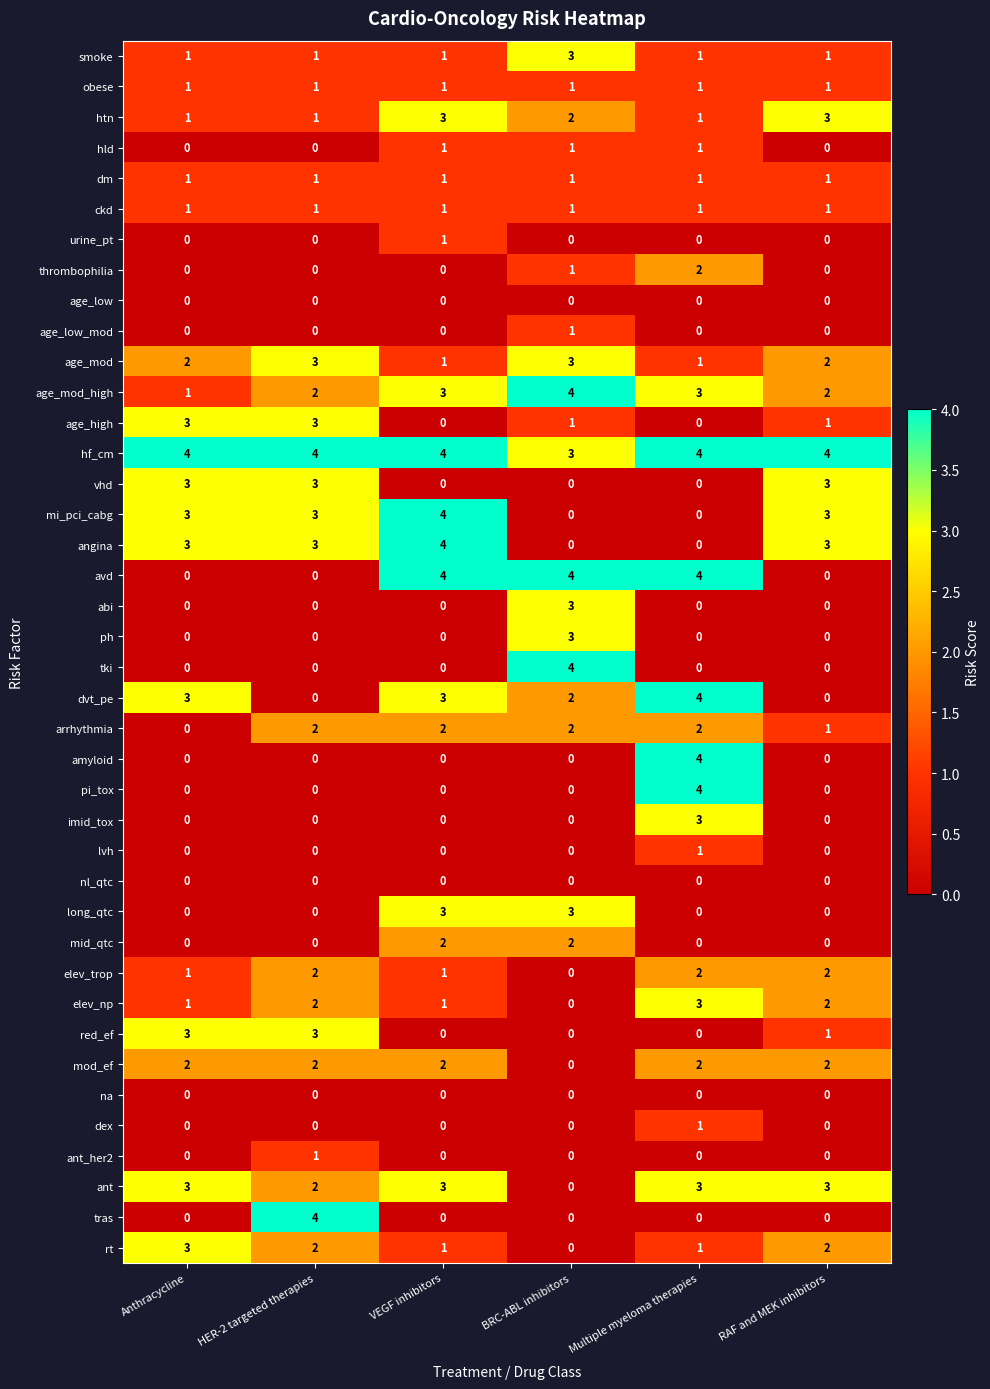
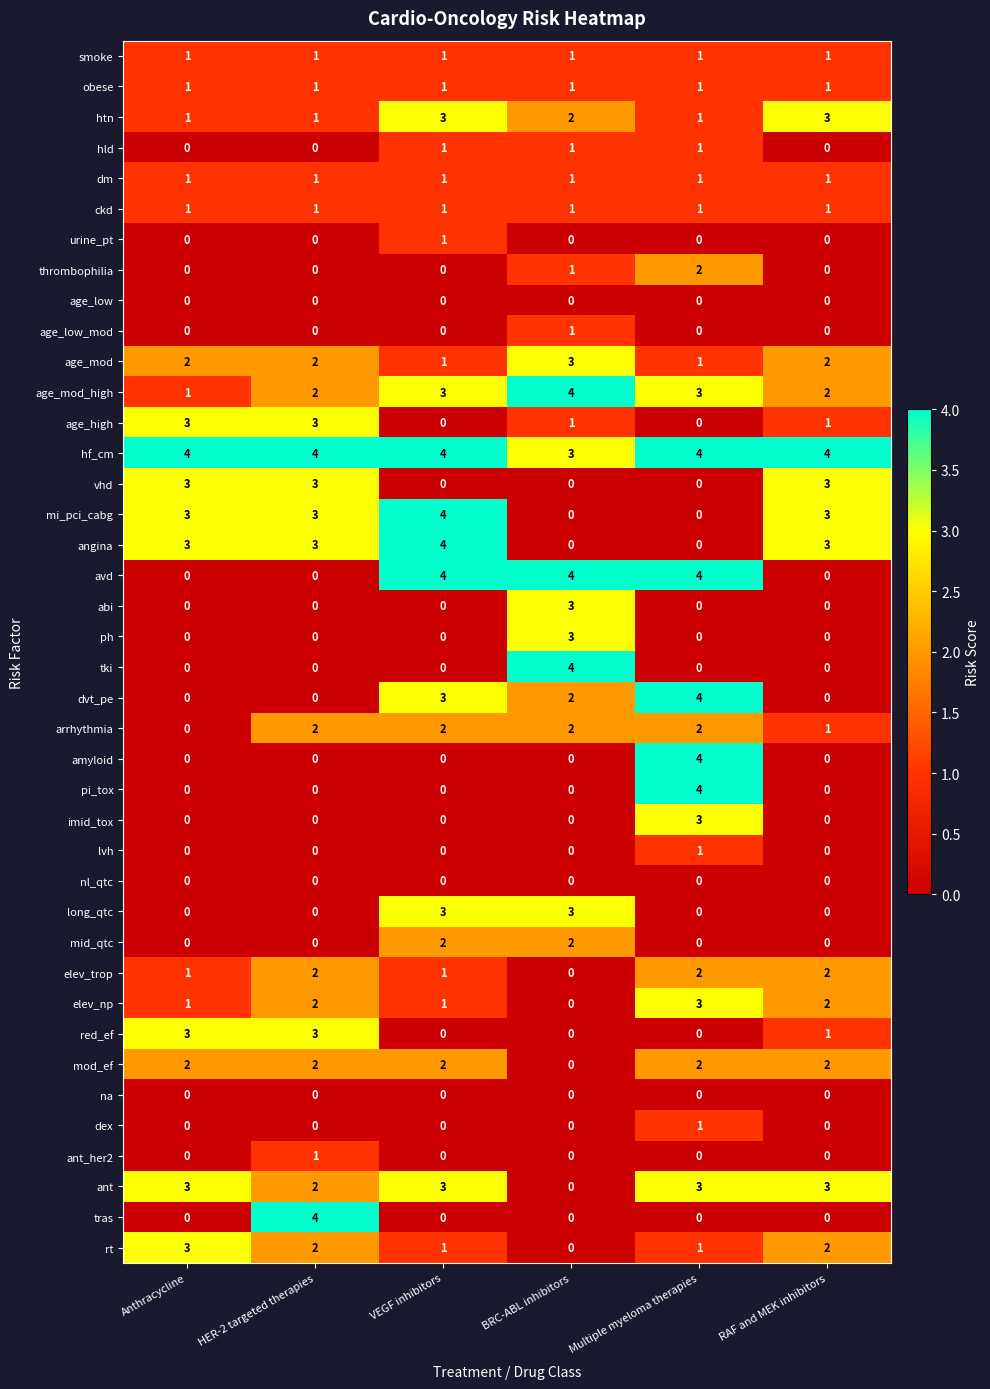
  {
    "smoke": {
      "Anthracycline": 1,
      "HER-2 targeted therapies": 1,
      "VEGF inhibitors": 1,
-     "BRC-ABL inhibitors": 3,
+     "BRC-ABL inhibitors": 1,
      "Multiple myeloma therapies": 1,
      "RAF and MEK inhibitors": 1
    },
    "age_mod": {
      "Anthracycline": 2,
-     "HER-2 targeted therapies": 3,
+     "HER-2 targeted therapies": 2,
      "VEGF inhibitors": 1,
      "BRC-ABL inhibitors": 3,
      "Multiple myeloma therapies": 1,
      "RAF and MEK inhibitors": 2
    },
    "dvt_pe": {
-     "Anthracycline": 3,
+     "Anthracycline": 0,
      "HER-2 targeted therapies": 0,
      "VEGF inhibitors": 3,
      "BRC-ABL inhibitors": 2,
      "Multiple myeloma therapies": 4,
      "RAF and MEK inhibitors": 0
    }
  }
